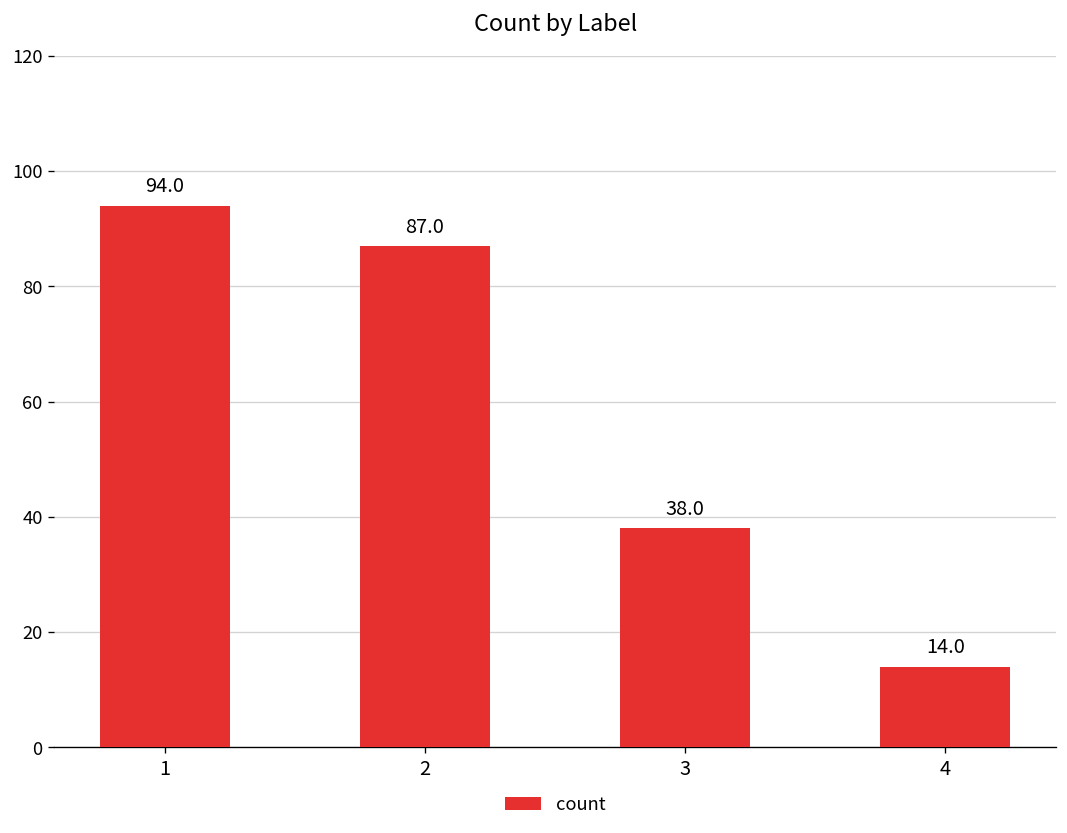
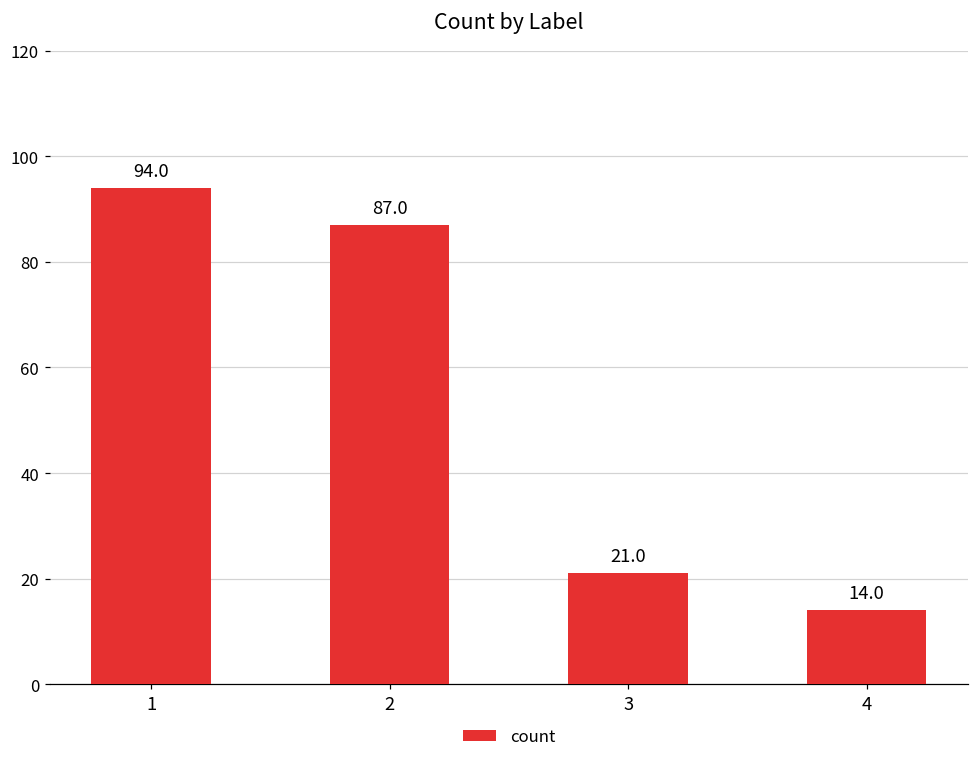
  {
    "1": 94.0,
    "2": 87.0,
-   "3": 38.0,
+   "3": 21.0,
    "4": 14.0
  }
